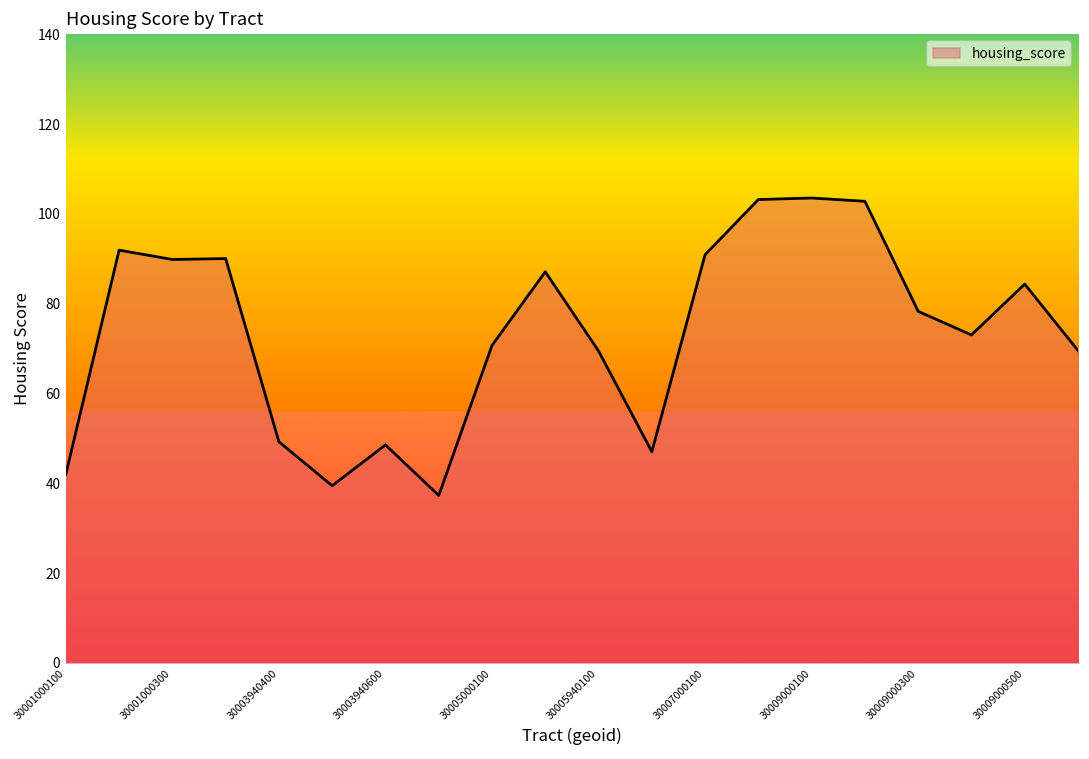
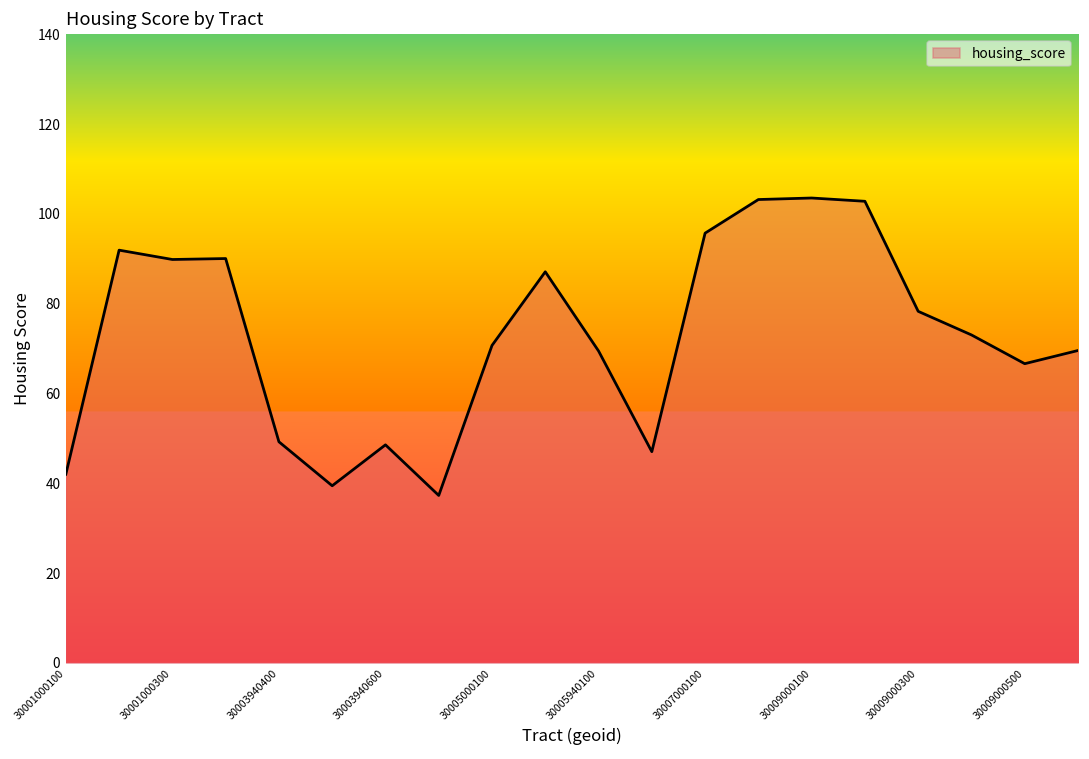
  {
    "30001000100": 42,
    "30001000300": 90,
    "30003940400": 49,
    "30003940600": 49,
    "30005000100": 71,
    "30005940100": 69,
-   "30007000100": 91,
+   "30007000100": 96,
    "30009000100": 104,
    "30009000300": 78,
-   "30009000500": 84
+   "30009000500": 67
  }
